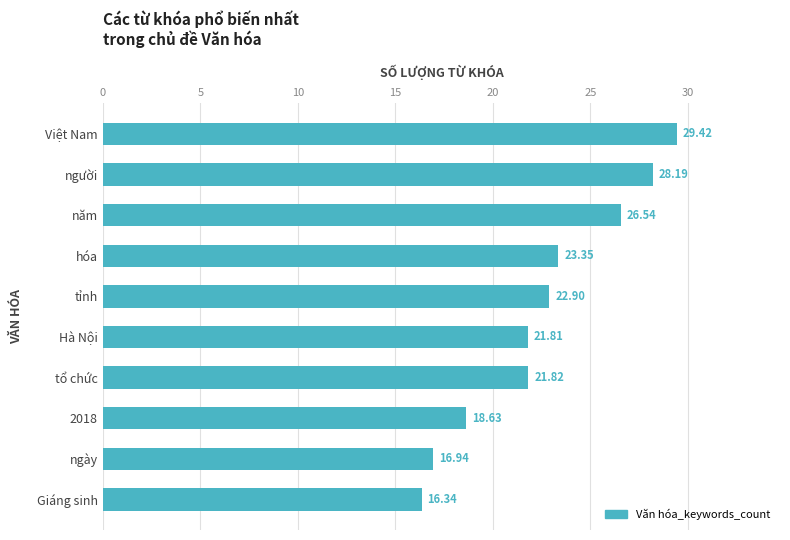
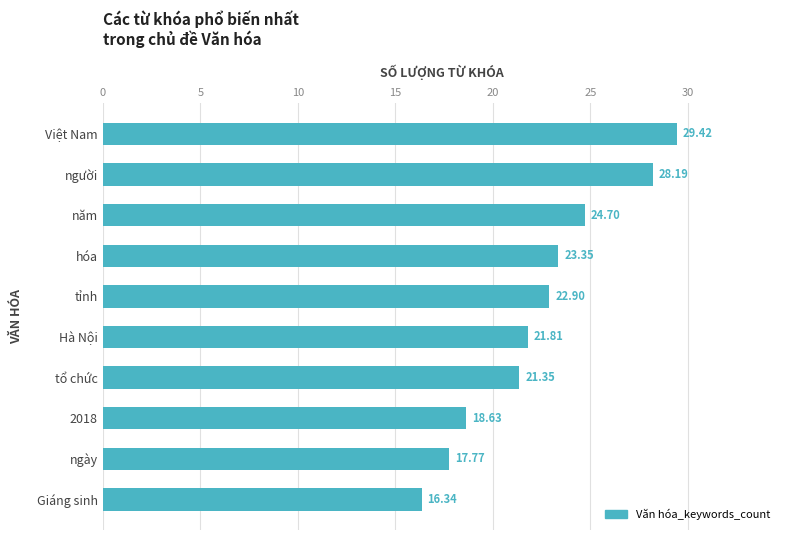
  {
    "Việt Nam": 29.42,
    "người": 28.19,
-   "năm": 26.54,
+   "năm": 24.70,
    "hóa": 23.35,
    "tỉnh": 22.90,
    "Hà Nội": 21.81,
-   "tổ chức": 21.82,
+   "tổ chức": 21.35,
    "2018": 18.63,
-   "ngày": 16.94,
+   "ngày": 17.77,
    "Giáng sinh": 16.34
  }
